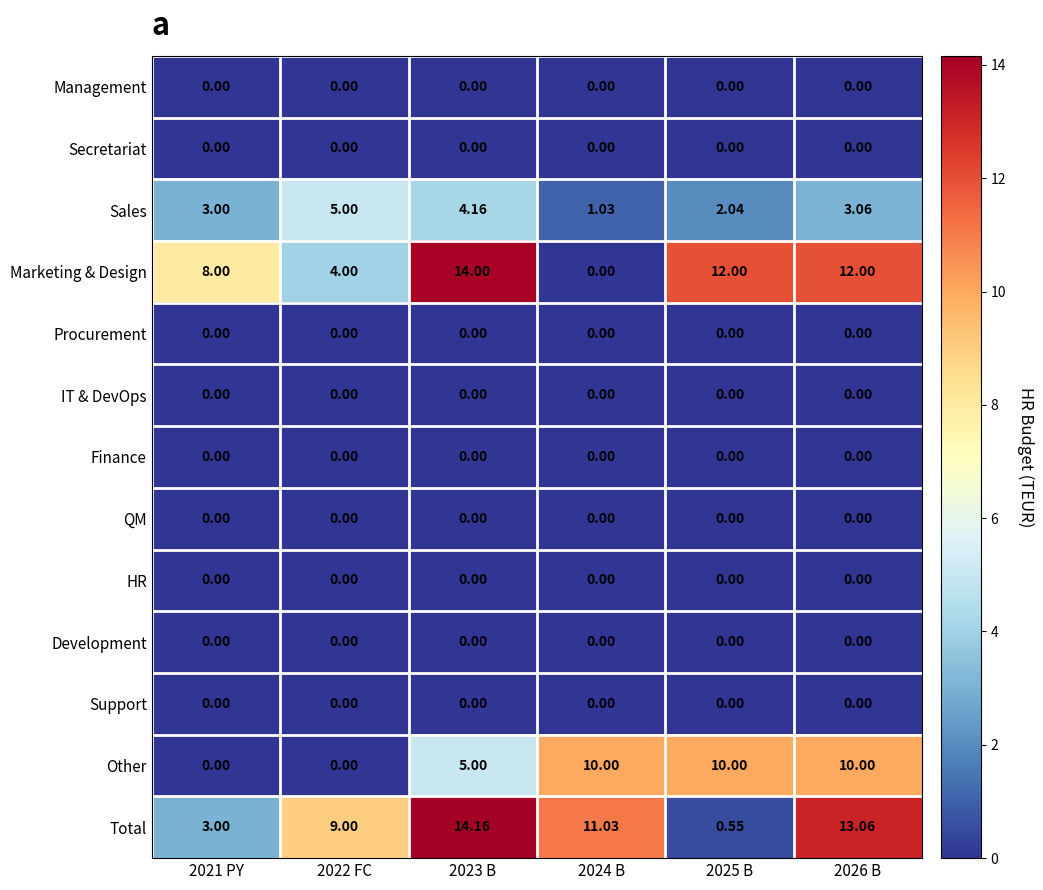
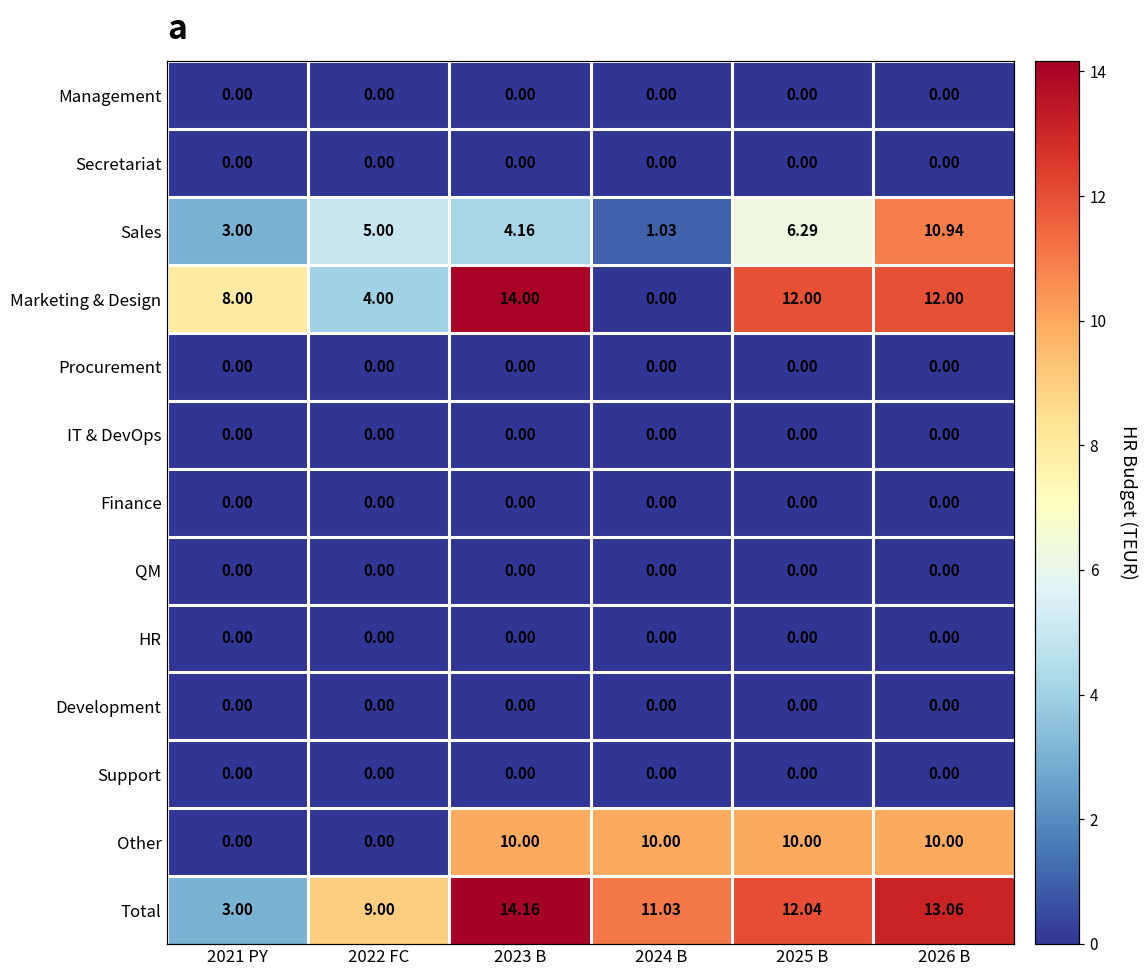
  {
    "Management": {
      "2021 PY": 0.00,
      "2022 FC": 0.00,
      "2023 B": 0.00,
      "2024 B": 0.00,
      "2025 B": 0.00,
      "2026 B": 0.00
    },
    "Secretariat": {
      "2021 PY": 0.00,
      "2022 FC": 0.00,
      "2023 B": 0.00,
      "2024 B": 0.00,
      "2025 B": 0.00,
      "2026 B": 0.00
    },
    "Sales": {
      "2021 PY": 3.00,
      "2022 FC": 5.00,
      "2023 B": 4.16,
      "2024 B": 1.03,
-     "2025 B": 2.04,
-     "2026 B": 3.06
+     "2025 B": 6.29,
+     "2026 B": 10.94
    },
    "Marketing & Design": {
      "2021 PY": 8.00,
      "2022 FC": 4.00,
      "2023 B": 14.00,
      "2024 B": 0.00,
      "2025 B": 12.00,
      "2026 B": 12.00
    },
    "Procurement": {
      "2021 PY": 0.00,
      "2022 FC": 0.00,
      "2023 B": 0.00,
      "2024 B": 0.00,
      "2025 B": 0.00,
      "2026 B": 0.00
    },
    "IT & DevOps": {
      "2021 PY": 0.00,
      "2022 FC": 0.00,
      "2023 B": 0.00,
      "2024 B": 0.00,
      "2025 B": 0.00,
      "2026 B": 0.00
    },
    "Finance": {
      "2021 PY": 0.00,
      "2022 FC": 0.00,
      "2023 B": 0.00,
      "2024 B": 0.00,
      "2025 B": 0.00,
      "2026 B": 0.00
    },
    "QM": {
      "2021 PY": 0.00,
      "2022 FC": 0.00,
      "2023 B": 0.00,
      "2024 B": 0.00,
      "2025 B": 0.00,
      "2026 B": 0.00
    },
    "HR": {
      "2021 PY": 0.00,
      "2022 FC": 0.00,
      "2023 B": 0.00,
      "2024 B": 0.00,
      "2025 B": 0.00,
      "2026 B": 0.00
    },
    "Development": {
      "2021 PY": 0.00,
      "2022 FC": 0.00,
      "2023 B": 0.00,
      "2024 B": 0.00,
      "2025 B": 0.00,
      "2026 B": 0.00
    },
    "Support": {
      "2021 PY": 0.00,
      "2022 FC": 0.00,
      "2023 B": 0.00,
      "2024 B": 0.00,
      "2025 B": 0.00,
      "2026 B": 0.00
    },
    "Other": {
      "2021 PY": 0.00,
      "2022 FC": 0.00,
-     "2023 B": 5.00,
+     "2023 B": 10.00,
      "2024 B": 10.00,
      "2025 B": 10.00,
      "2026 B": 10.00
    },
    "Total": {
      "2021 PY": 3.00,
      "2022 FC": 9.00,
      "2023 B": 14.16,
      "2024 B": 11.03,
-     "2025 B": 0.55,
+     "2025 B": 12.04,
      "2026 B": 13.06
    }
  }
